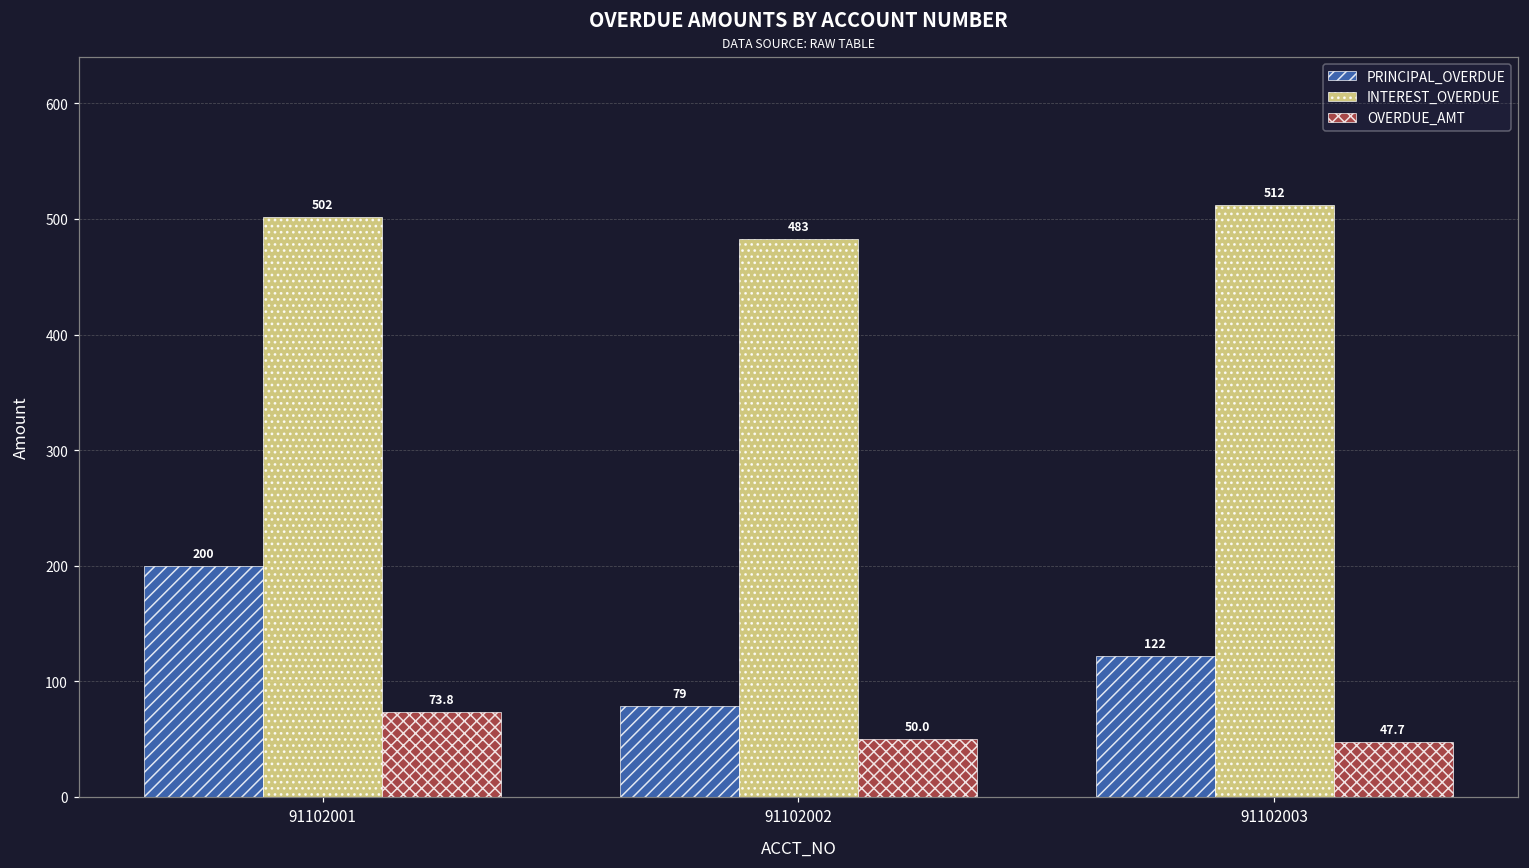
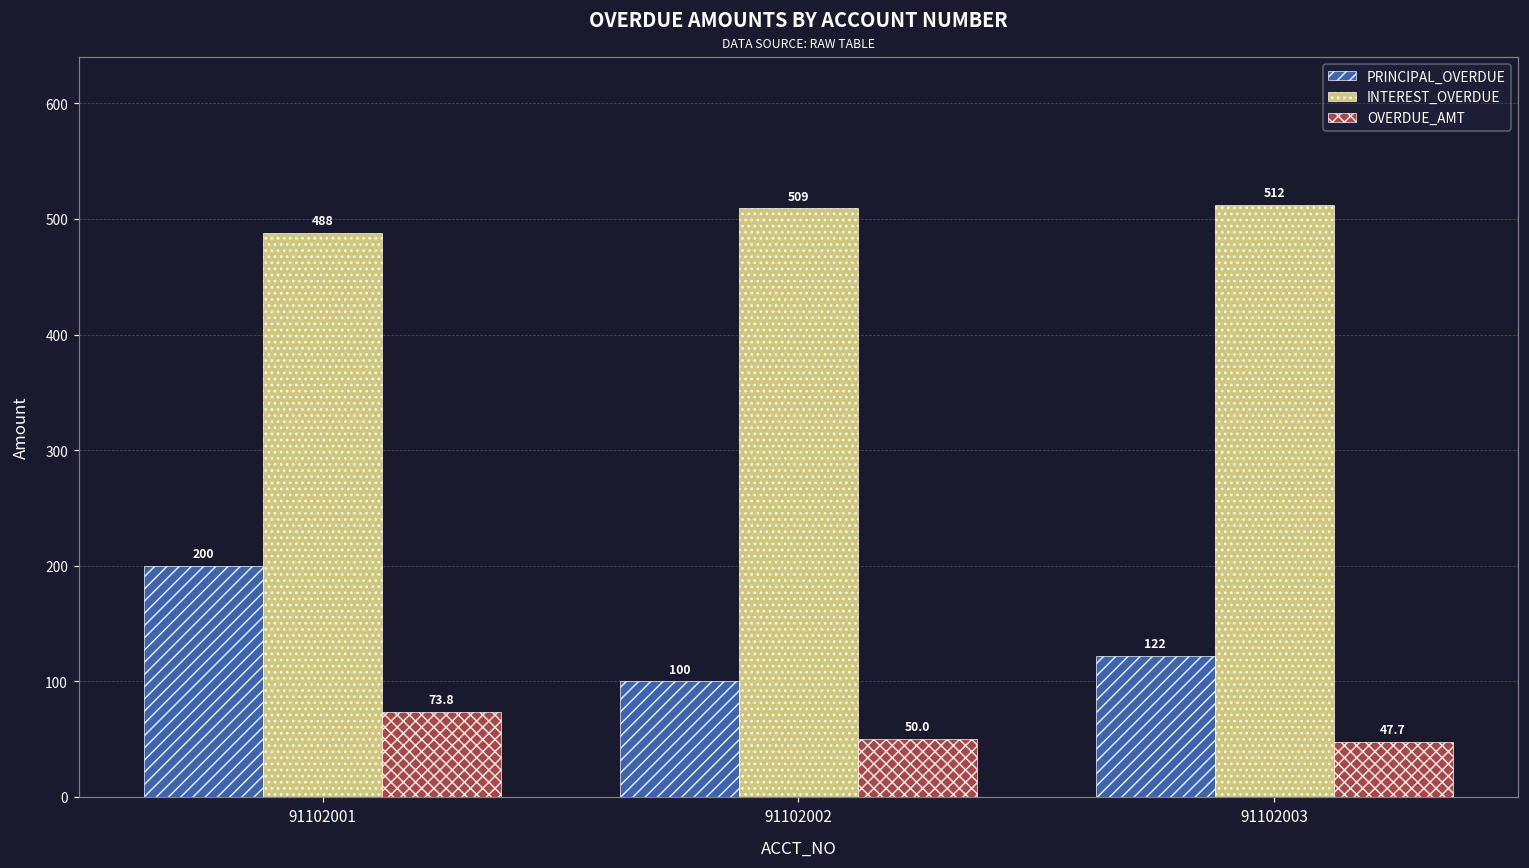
  {
    "PRINCIPAL_OVERDUE": {
      "91102001": 200,
-     "91102002": 79,
+     "91102002": 100,
      "91102003": 122
    },
    "INTEREST_OVERDUE": {
-     "91102001": 502,
-     "91102002": 483,
+     "91102001": 488,
+     "91102002": 509,
      "91102003": 512
    },
    "OVERDUE_AMT": {
      "91102001": 73.8,
      "91102002": 50.0,
      "91102003": 47.7
    }
  }
